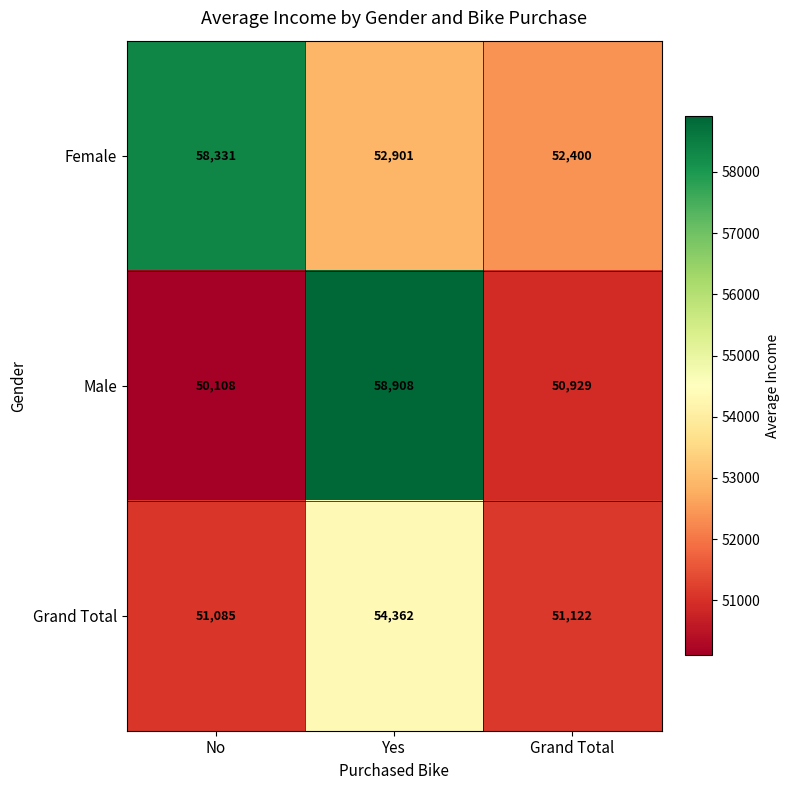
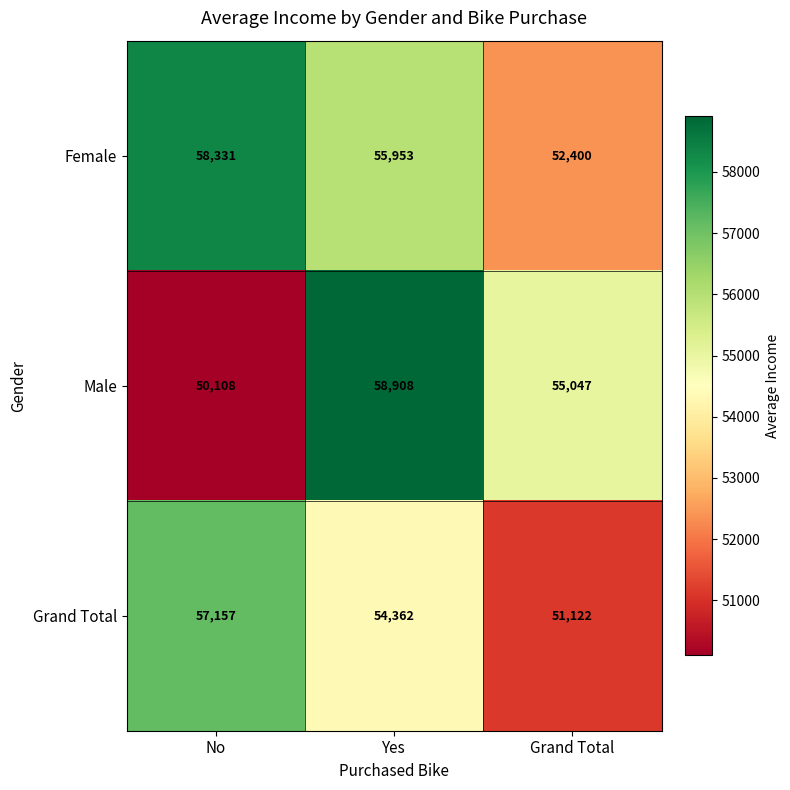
  {
    "Female": {
      "No": "58,331",
-     "Yes": "52,901",
+     "Yes": "55,953",
      "Grand Total": "52,400"
    },
    "Male": {
      "No": "50,108",
      "Yes": "58,908",
-     "Grand Total": "50,929"
+     "Grand Total": "55,047"
    },
    "Grand Total": {
-     "No": "51,085",
+     "No": "57,157",
      "Yes": "54,362",
      "Grand Total": "51,122"
    }
  }
